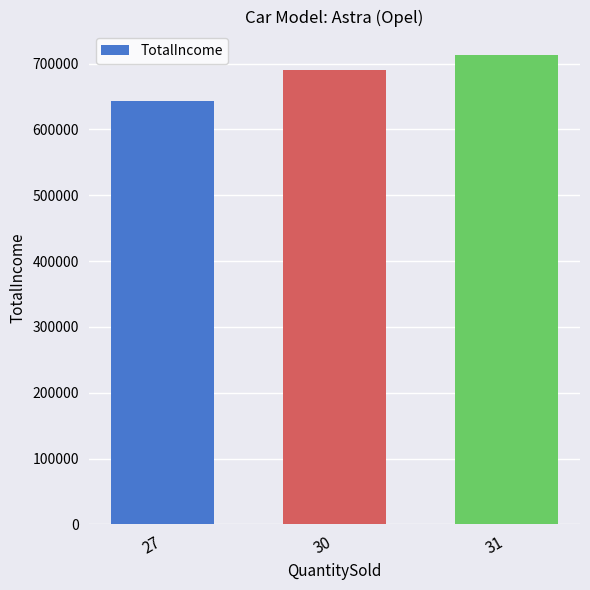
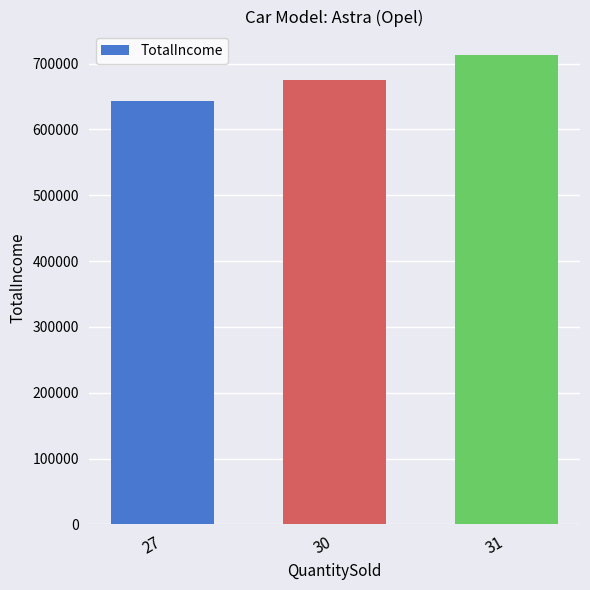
  {
    "27": 640000,
-   "30": 690000,
+   "30": 680000,
    "31": 710000
  }
